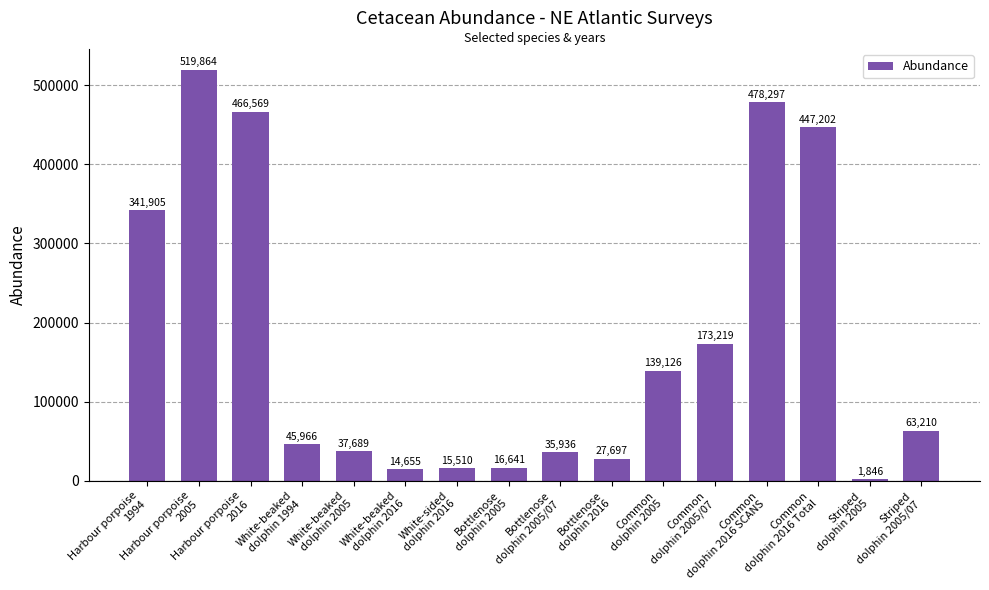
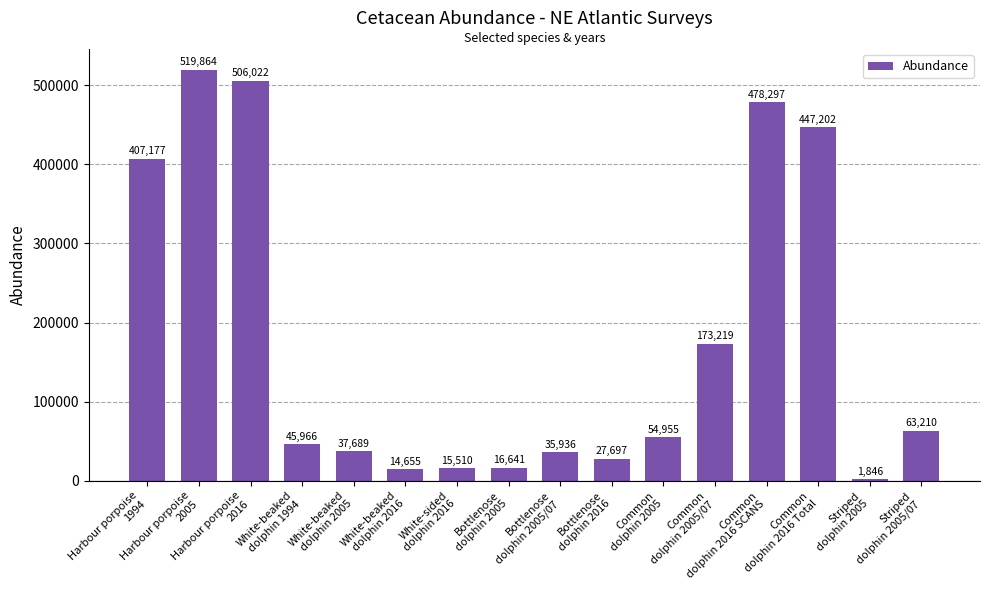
  {
-   "Harbour porpoise 1994": "341,905",
+   "Harbour porpoise 1994": "407,177",
    "Harbour porpoise 2005": "519,864",
-   "Harbour porpoise 2016": "466,569",
+   "Harbour porpoise 2016": "506,022",
    "White-beaked dolphin 1994": "45,966",
    "White-beaked dolphin 2005": "37,689",
    "White-beaked dolphin 2016": "14,655",
    "White-sided dolphin 2016": "15,510",
    "Bottlenose dolphin 2005": "16,641",
    "Bottlenose dolphin 2005/07": "35,936",
    "Bottlenose dolphin 2016": "27,697",
-   "Common dolphin 2005": "139,126",
+   "Common dolphin 2005": "54,955",
    "Common dolphin 2005/07": "173,219",
    "Common dolphin 2016 SCANS": "478,297",
    "Common dolphin 2016 Total": "447,202",
    "Striped dolphin 2005": "1,846",
    "Striped dolphin 2005/07": "63,210"
  }
